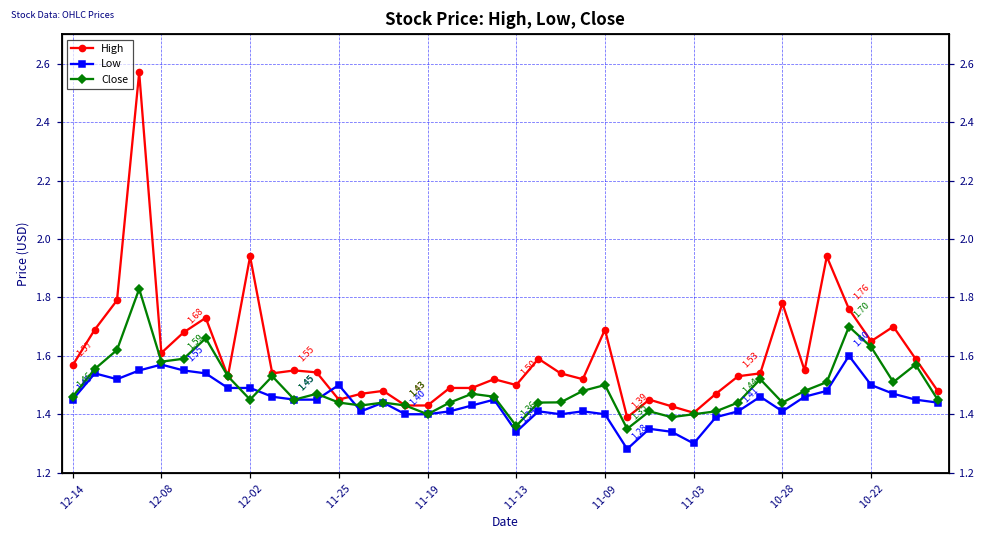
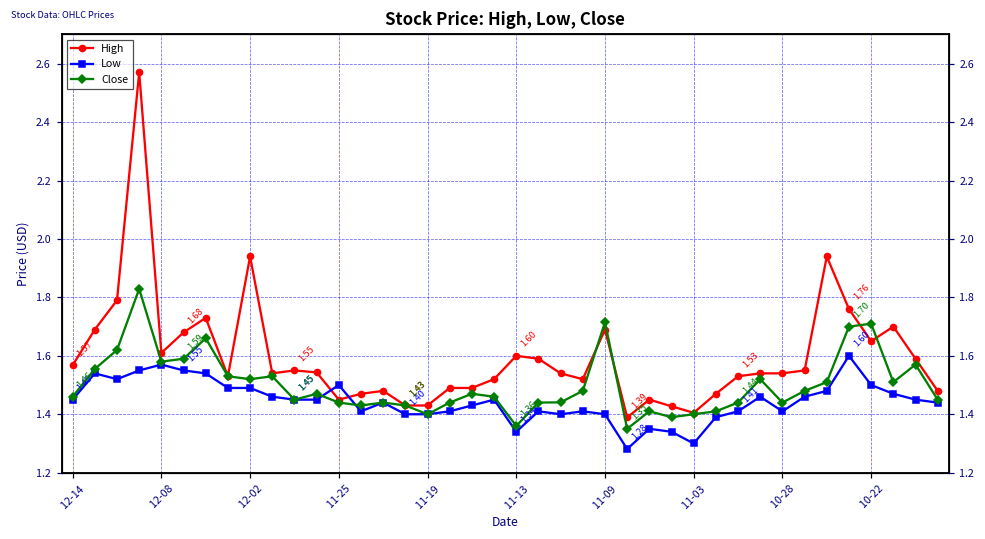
  {
    "High": {
      "12-14": 1.57,
-     "11-13": 1.50,
-     "10-28": 1.78
+     "11-13": 1.60,
+     "10-28": 1.54
    },
    "Low": {
      "12-08": 1.57,
      "12-02": 1.49,
      "11-25": 1.50,
      "11-09": 1.40,
      "11-03": 1.30,
      "10-22": 1.50
    },
    "Close": {
      "12-08": 1.58,
-     "12-02": 1.45,
+     "12-02": 1.52,
      "11-25": 1.44,
-     "11-09": 1.50,
-     "10-22": 1.63
+     "11-09": 1.72,
+     "10-22": 1.71
    }
  }
